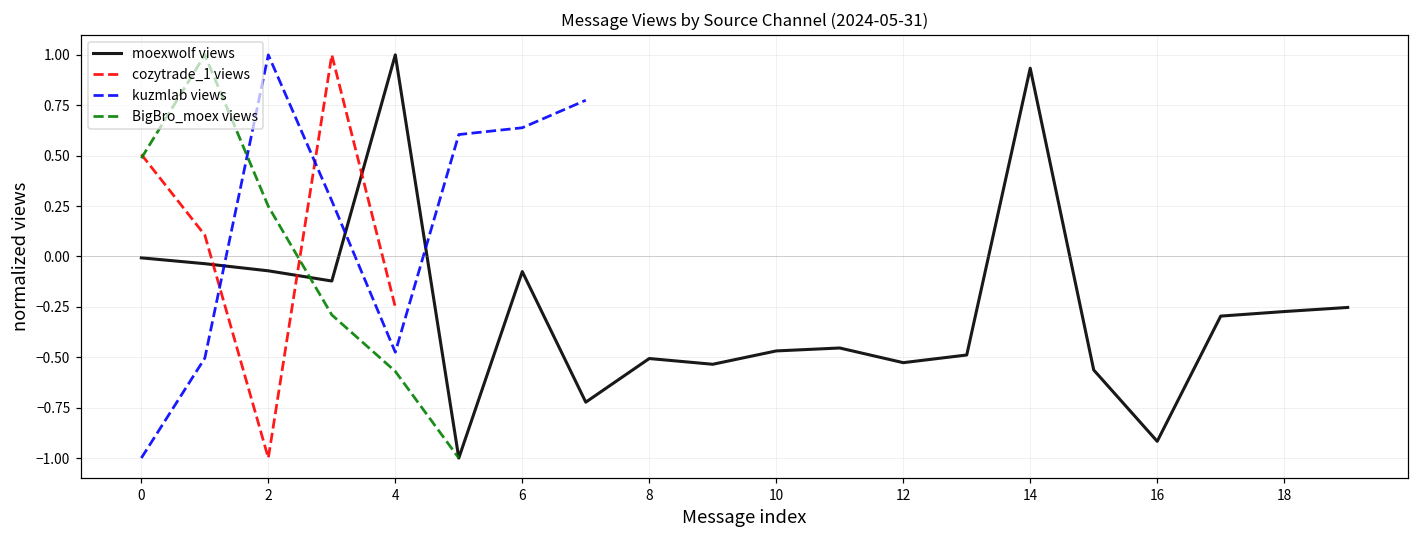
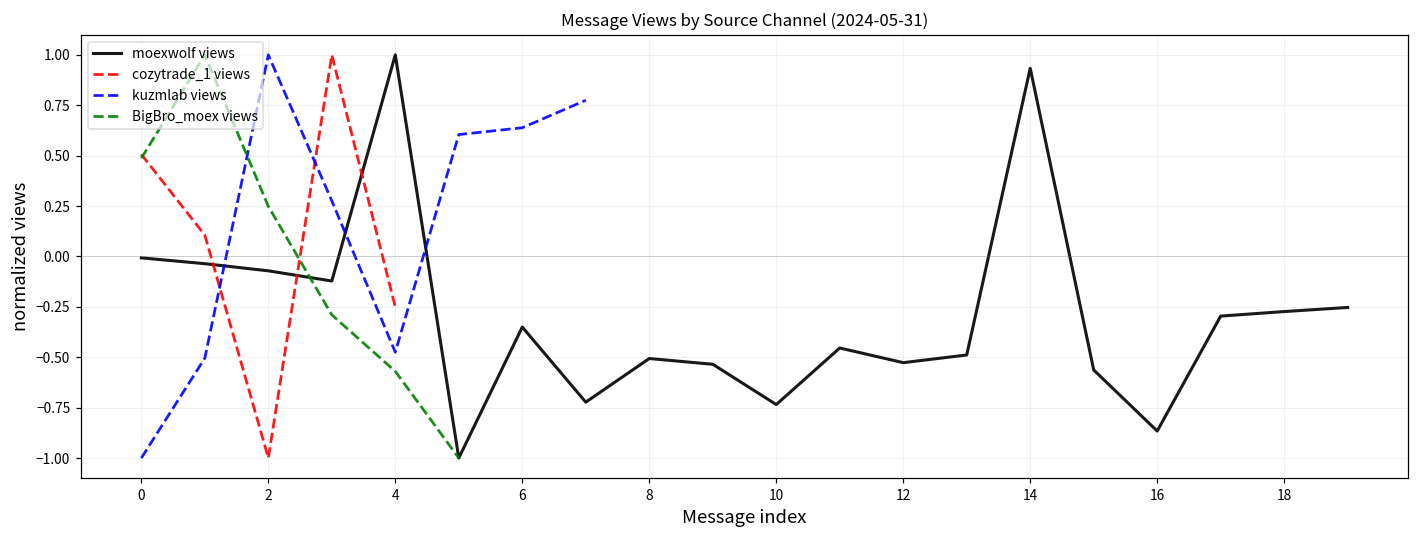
  {
    "moexwolf views": {
      "0": -0.01,
      "2": -0.07,
      "4": 1.00,
-     "6": -0.08,
+     "6": -0.35,
      "8": -0.51,
-     "10": -0.47,
+     "10": -0.73,
      "12": -0.53,
      "14": 0.93,
-     "16": -0.92,
+     "16": -0.87,
      "18": -0.27
    },
    "cozytrade_1 views": {
      "0": 0.51,
      "2": -1.00,
      "4": -0.25
    },
    "kuzmlab views": {
      "0": -1.00,
      "2": 1.00,
      "4": -0.48,
      "6": 0.64
    },
    "BigBro_moex views": {
      "0": 0.49,
      "2": 0.25,
      "4": -0.57
    }
  }
